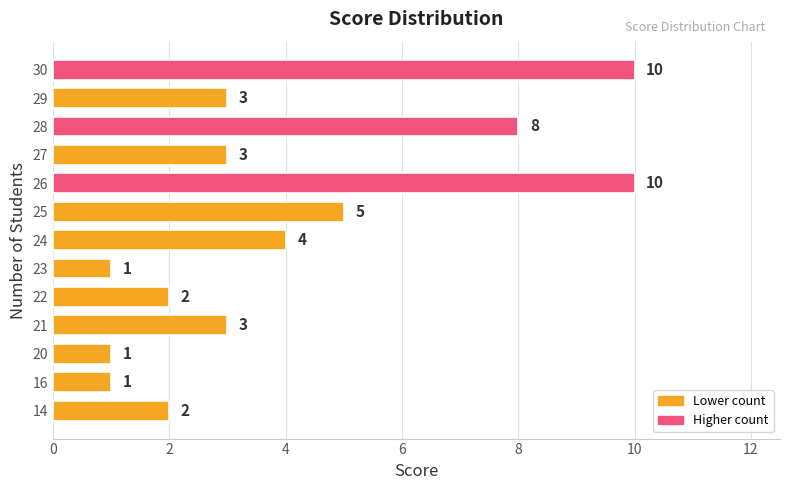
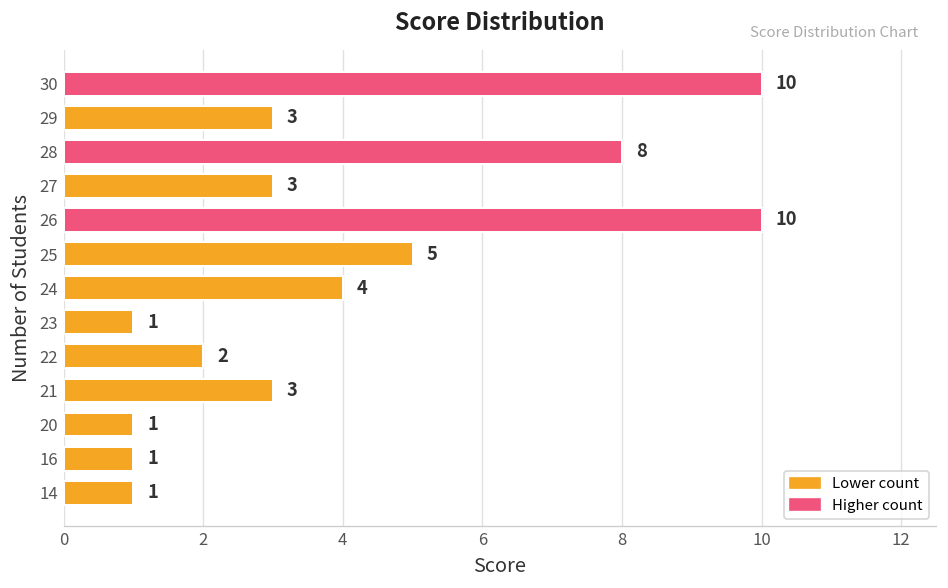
  {
    "30": 10,
    "29": 3,
    "28": 8,
    "27": 3,
    "26": 10,
    "25": 5,
    "24": 4,
    "23": 1,
    "22": 2,
    "21": 3,
    "20": 1,
    "16": 1,
-   "14": 2
+   "14": 1
  }
